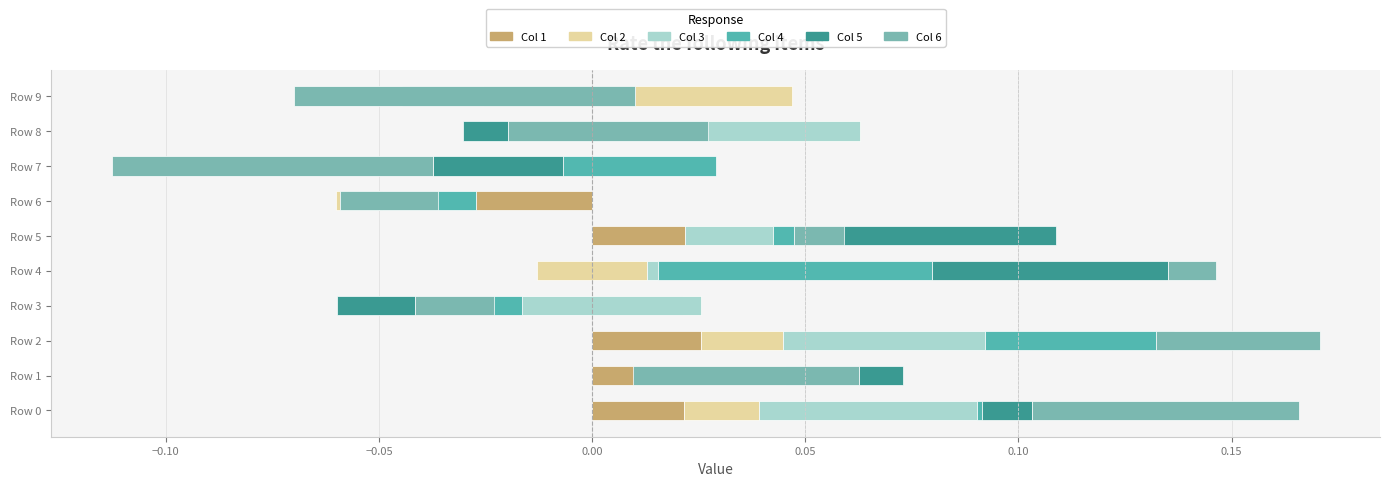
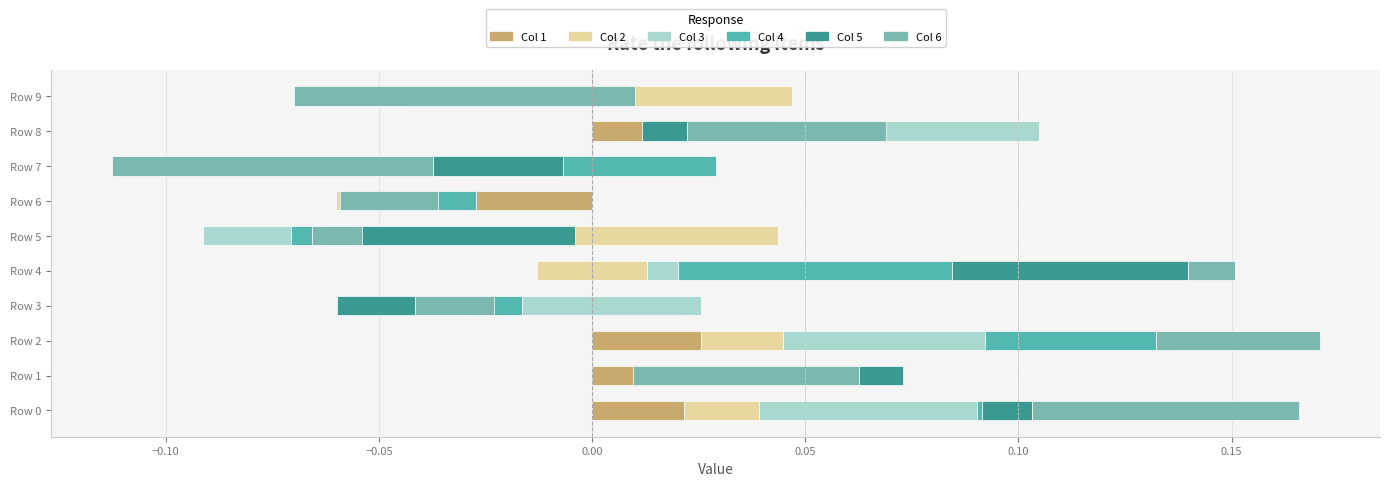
  {
    "Col 1": {
      "Row 9": 0.047,
-     "Row 8": 0.004,
+     "Row 8": 0.048,
      "Row 6": -0.060,
      "Row 4": -0.013,
      "Row 2": 0.026,
      "Row 0": 0.021
    },
    "Col 2": {
-     "Row 8": 0.059,
-     "Row 5": -0.022,
+     "Row 8": 0.057,
+     "Row 5": -0.135,
      "Row 4": 0.026,
      "Row 3": 0.004,
      "Row 2": 0.019,
      "Row 0": 0.018
    },
    "Col 3": {
      "Row 7": 0.064,
-     "Row 4": 0.003,
+     "Row 4": 0.007,
      "Row 3": -0.042,
      "Row 2": 0.047,
      "Row 0": 0.051
    }
  }
